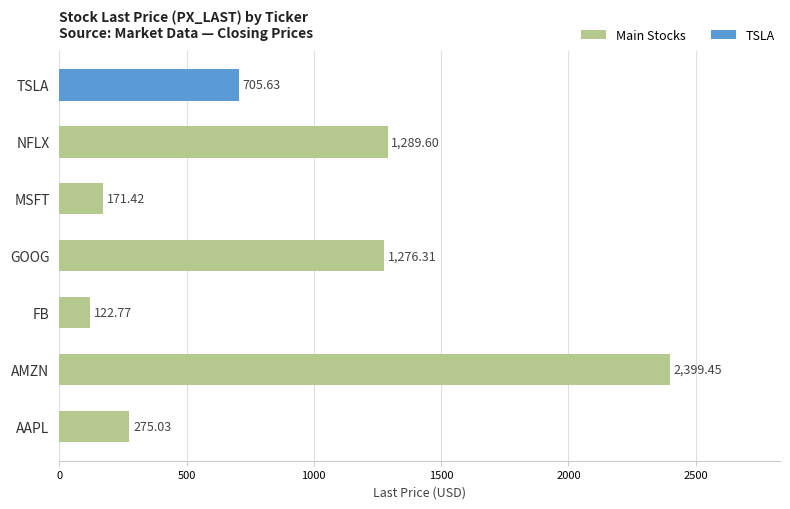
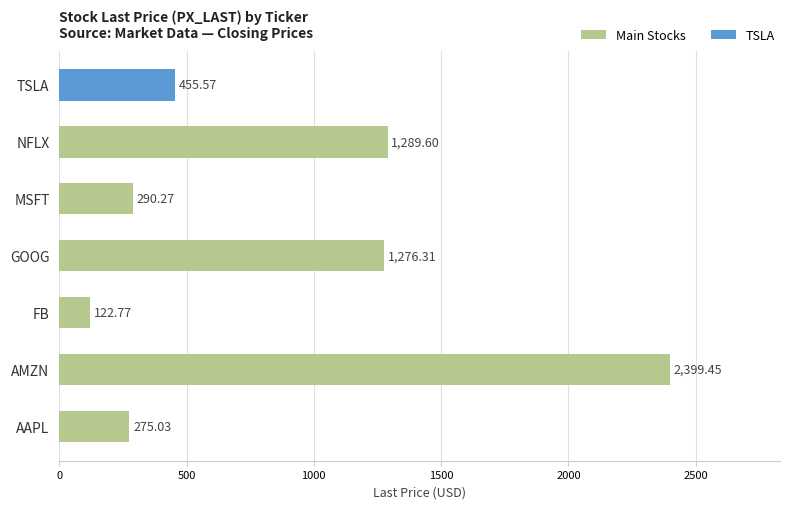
  {
-   "TSLA": "705.63",
+   "TSLA": "455.57",
    "NFLX": "1,289.60",
-   "MSFT": "171.42",
+   "MSFT": "290.27",
    "GOOG": "1,276.31",
    "FB": "122.77",
    "AMZN": "2,399.45",
    "AAPL": "275.03"
  }
